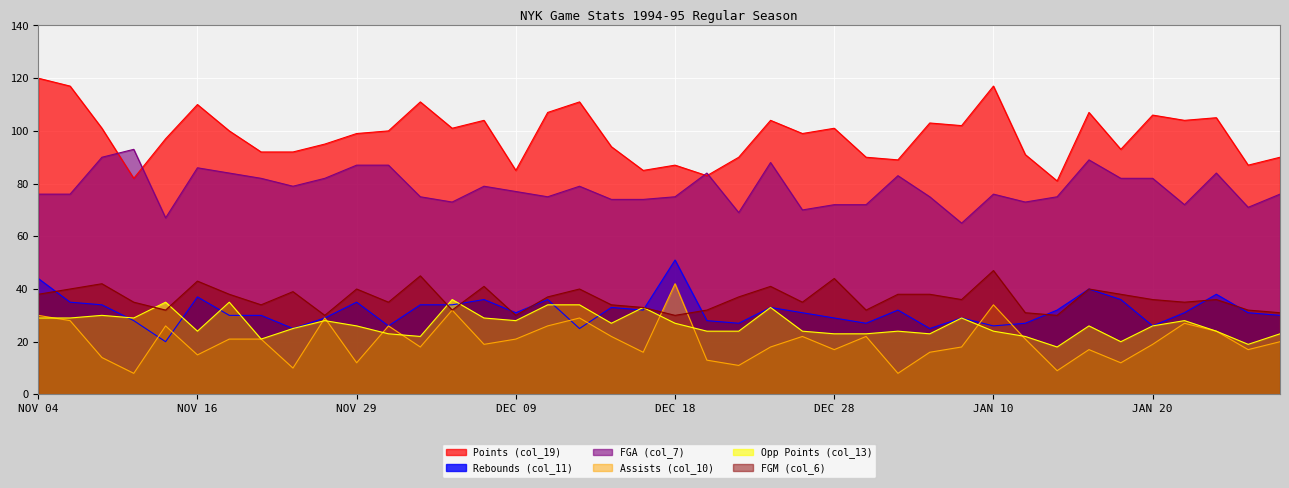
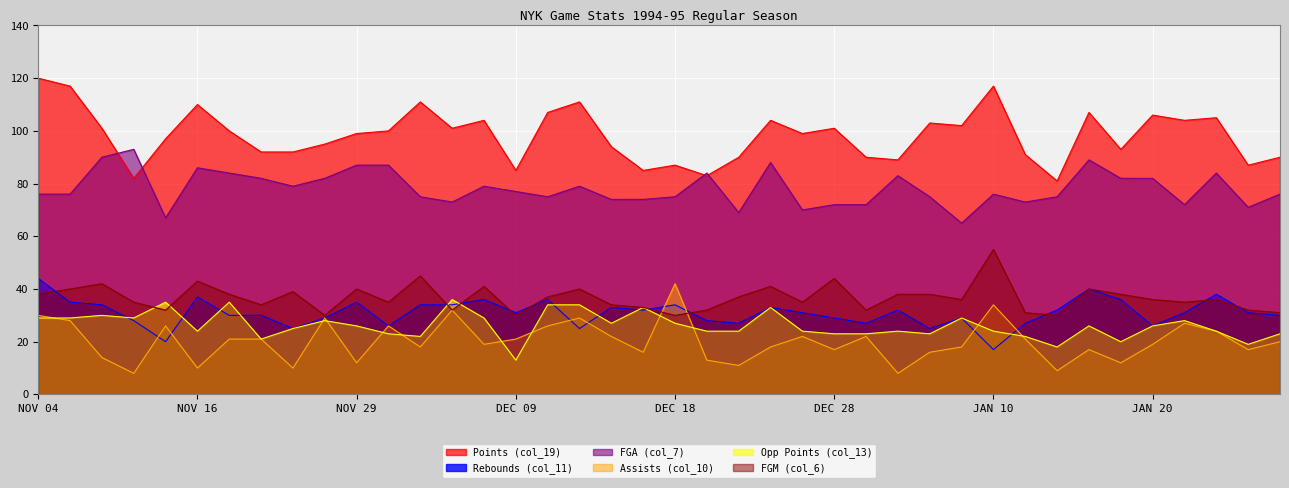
  {
    "Points (col_19)": {
      "NOV 04": 120,
      "NOV 16": 110,
      "NOV 29": 99,
      "DEC 09": 85,
      "DEC 18": 87,
      "DEC 28": 101,
      "JAN 10": 117,
      "JAN 20": 106
    },
    "Rebounds (col_11)": {
      "NOV 04": 44,
      "NOV 16": 37,
      "NOV 29": 35,
      "DEC 09": 31,
-     "DEC 18": 51,
+     "DEC 18": 34,
      "DEC 28": 29,
-     "JAN 10": 26
+     "JAN 10": 17
    },
    "FGA (col_7)": {
      "NOV 04": 76,
      "NOV 16": 86,
      "NOV 29": 87,
      "DEC 09": 77,
      "DEC 18": 75,
      "DEC 28": 72,
      "JAN 10": 76,
      "JAN 20": 82
    },
    "Assists (col_10)": {
      "NOV 04": 30,
-     "NOV 16": 15,
+     "NOV 16": 10,
      "NOV 29": 12,
      "DEC 09": 21,
      "DEC 18": 42,
      "DEC 28": 17,
      "JAN 10": 34,
      "JAN 20": 19
    },
    "Opp Points (col_13)": {
      "NOV 04": 29,
      "NOV 16": 24,
      "NOV 29": 26,
-     "DEC 09": 28,
+     "DEC 09": 13,
      "DEC 18": 27,
      "DEC 28": 23,
      "JAN 10": 24
    },
    "FGM (col_6)": {
      "NOV 04": 38,
      "NOV 16": 43,
      "NOV 29": 40,
      "DEC 09": 30,
      "DEC 18": 30,
      "DEC 28": 44,
-     "JAN 10": 47,
+     "JAN 10": 55,
      "JAN 20": 36
    }
  }
